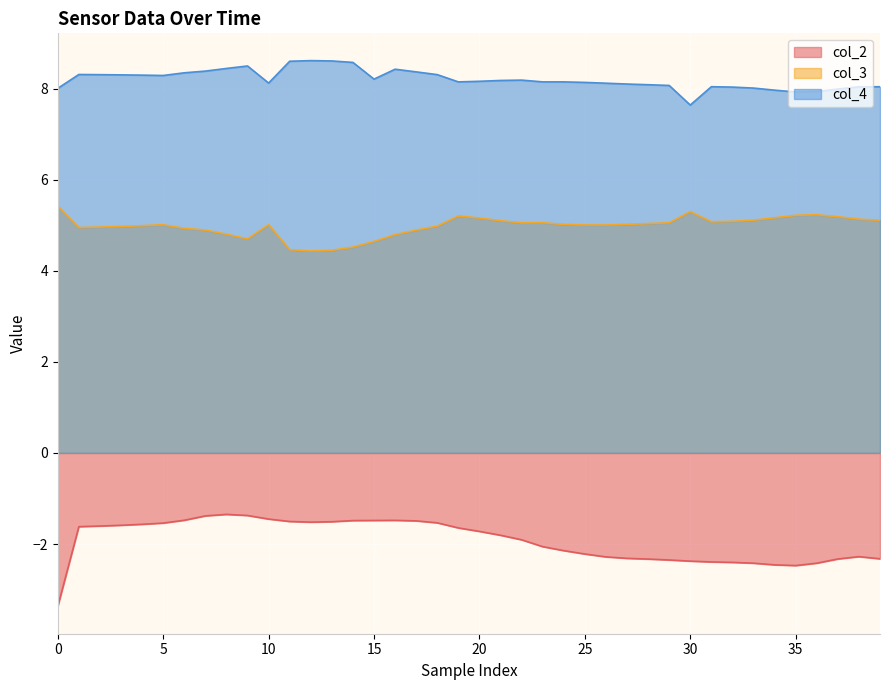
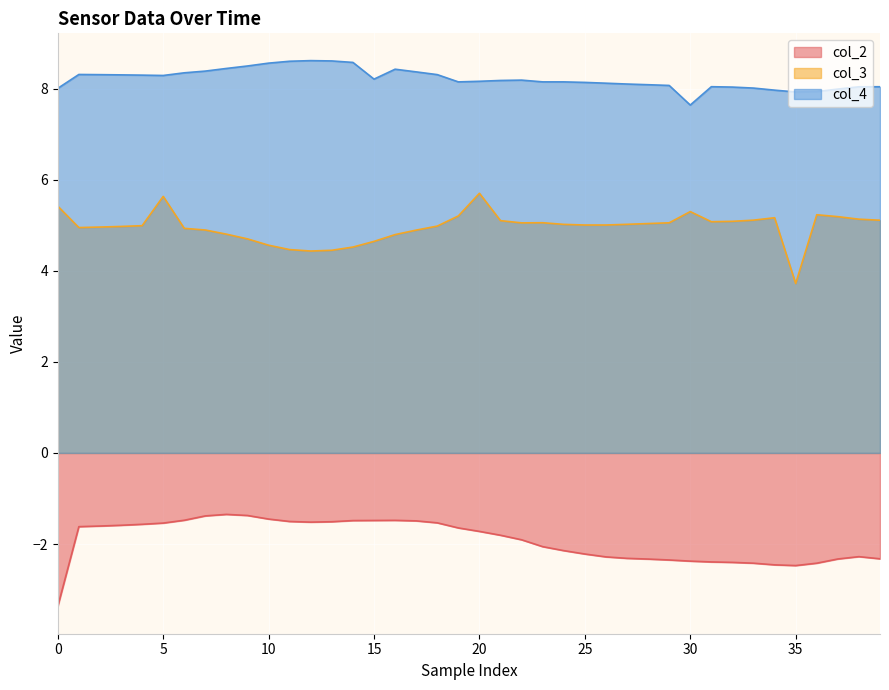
  {
    "col_3": {
      "0": 5.4,
-     "5": 5.0,
-     "10": 5.0,
+     "5": 5.6,
+     "10": 4.6,
      "15": 4.6,
-     "20": 5.2,
+     "20": 5.7,
      "25": 5.0,
      "30": 5.3,
-     "35": 5.2
+     "35": 3.7
    },
    "col_4": {
      "0": 8.0,
      "5": 8.3,
-     "10": 8.1,
+     "10": 8.6,
      "15": 8.2,
      "20": 8.2,
      "25": 8.1,
      "30": 7.6
    }
  }
